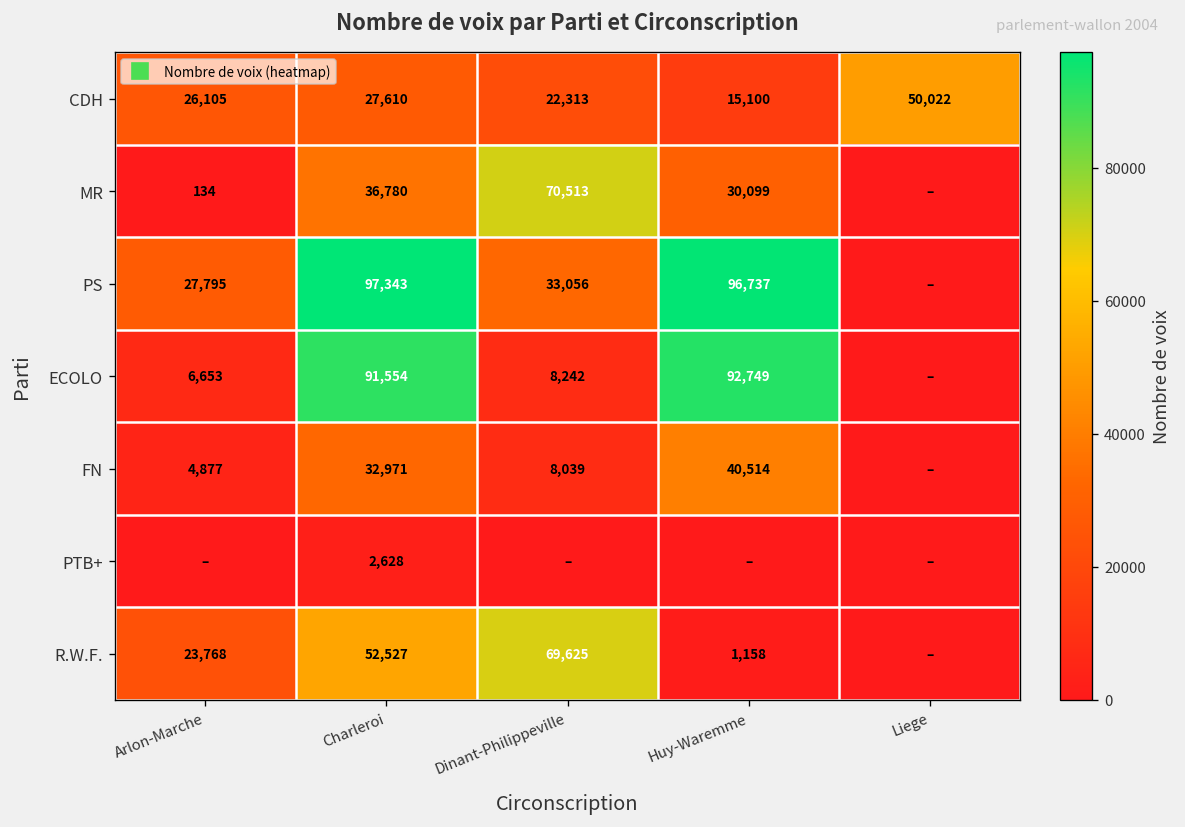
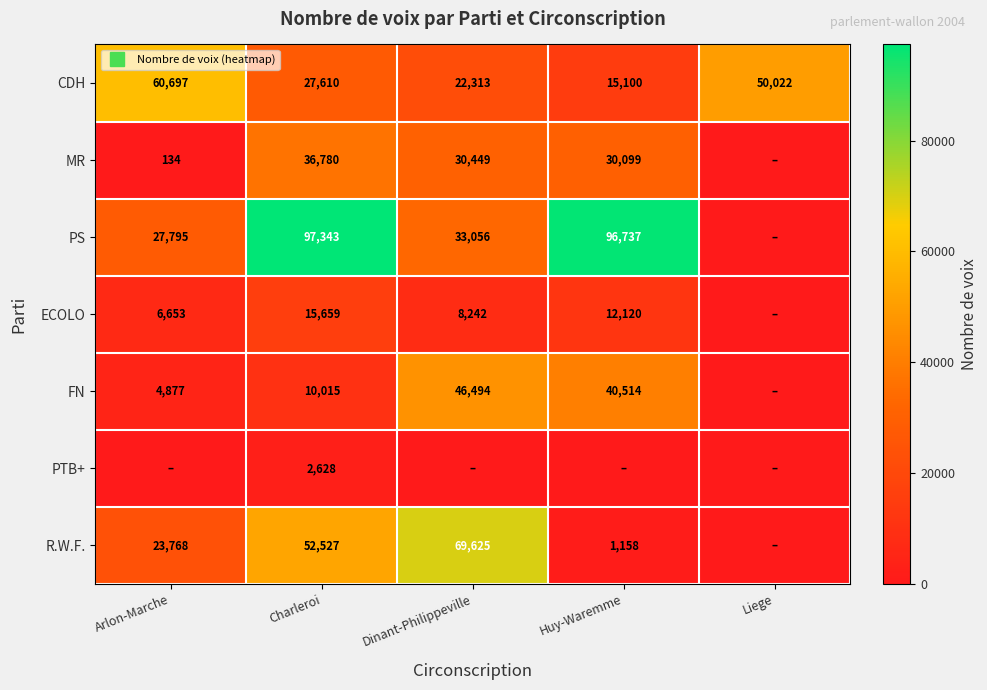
  {
    "CDH": {
-     "Arlon-Marche": "26,105",
+     "Arlon-Marche": "60,697",
      "Charleroi": "27,610",
      "Dinant-Philippeville": "22,313",
      "Huy-Waremme": "15,100",
      "Liege": "50,022"
    },
    "MR": {
      "Arlon-Marche": "134",
      "Charleroi": "36,780",
-     "Dinant-Philippeville": "70,513",
+     "Dinant-Philippeville": "30,449",
      "Huy-Waremme": "30,099"
    },
    "PS": {
      "Arlon-Marche": "27,795",
      "Charleroi": "97,343",
      "Dinant-Philippeville": "33,056",
      "Huy-Waremme": "96,737"
    },
    "ECOLO": {
      "Arlon-Marche": "6,653",
-     "Charleroi": "91,554",
+     "Charleroi": "15,659",
      "Dinant-Philippeville": "8,242",
-     "Huy-Waremme": "92,749"
+     "Huy-Waremme": "12,120"
    },
    "FN": {
      "Arlon-Marche": "4,877",
-     "Charleroi": "32,971",
-     "Dinant-Philippeville": "8,039",
+     "Charleroi": "10,015",
+     "Dinant-Philippeville": "46,494",
      "Huy-Waremme": "40,514"
    },
    "PTB+": {
      "Charleroi": "2,628"
    },
    "R.W.F.": {
      "Arlon-Marche": "23,768",
      "Charleroi": "52,527",
      "Dinant-Philippeville": "69,625",
      "Huy-Waremme": "1,158"
    }
  }
